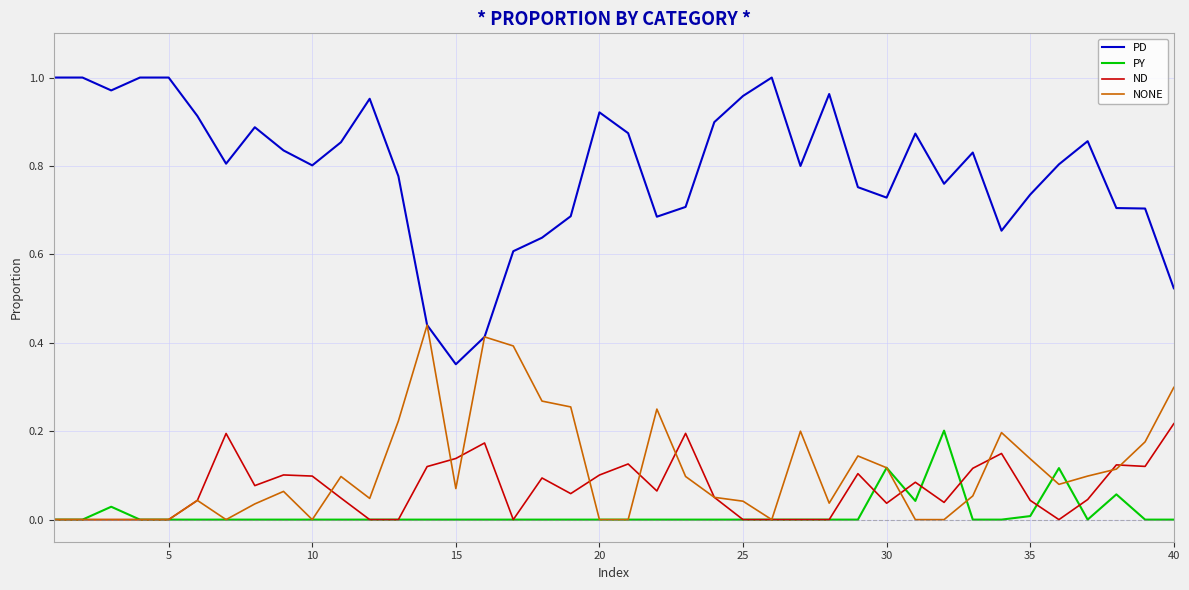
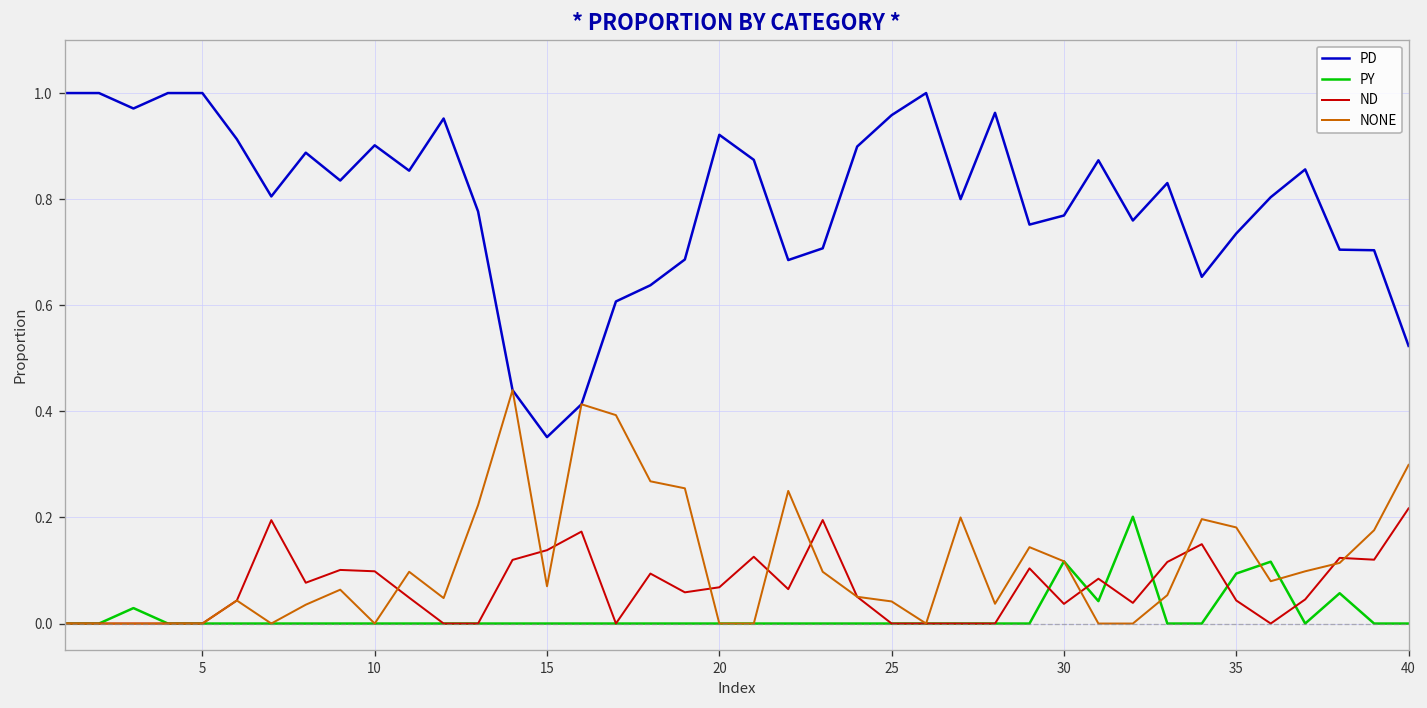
  {
    "PD": {
      "5": 1.00,
-     "10": 0.80,
+     "10": 0.90,
      "15": 0.35,
      "20": 0.92,
      "25": 0.96,
-     "30": 0.73,
+     "30": 0.77,
      "35": 0.74,
      "40": 0.52
    },
    "PY": {
      "15": 0.00,
-     "35": 0.01,
+     "35": 0.09,
      "40": 0.00
    },
    "ND": {
      "10": 0.10,
      "15": 0.14,
-     "20": 0.10,
+     "20": 0.07,
      "30": 0.04,
      "35": 0.04,
      "40": 0.22
    },
    "NONE": {
      "15": 0.07,
      "25": 0.04,
-     "35": 0.14,
+     "35": 0.18,
      "40": 0.30
    }
  }
